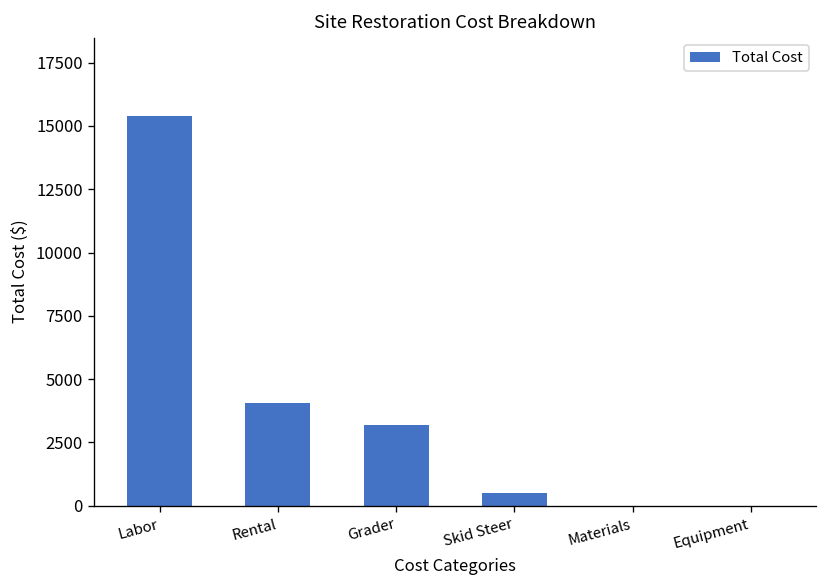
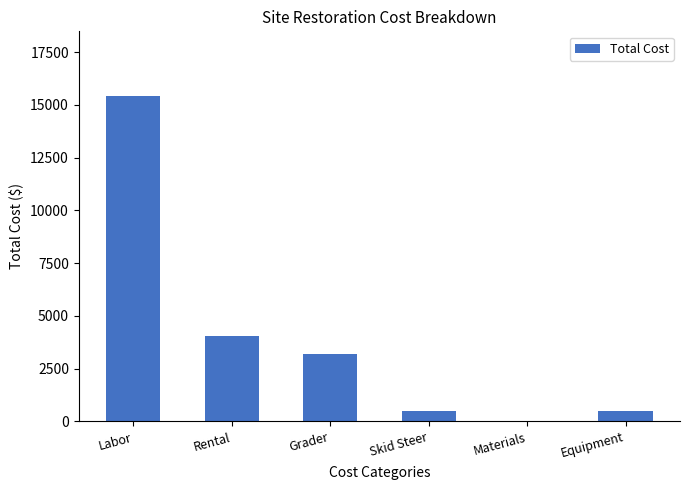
  {
    "Labor": 15400,
    "Rental": 4100,
    "Grader": 3200,
    "Skid Steer": 500,
    "Materials": 0,
-   "Equipment": 0
+   "Equipment": 500
  }
